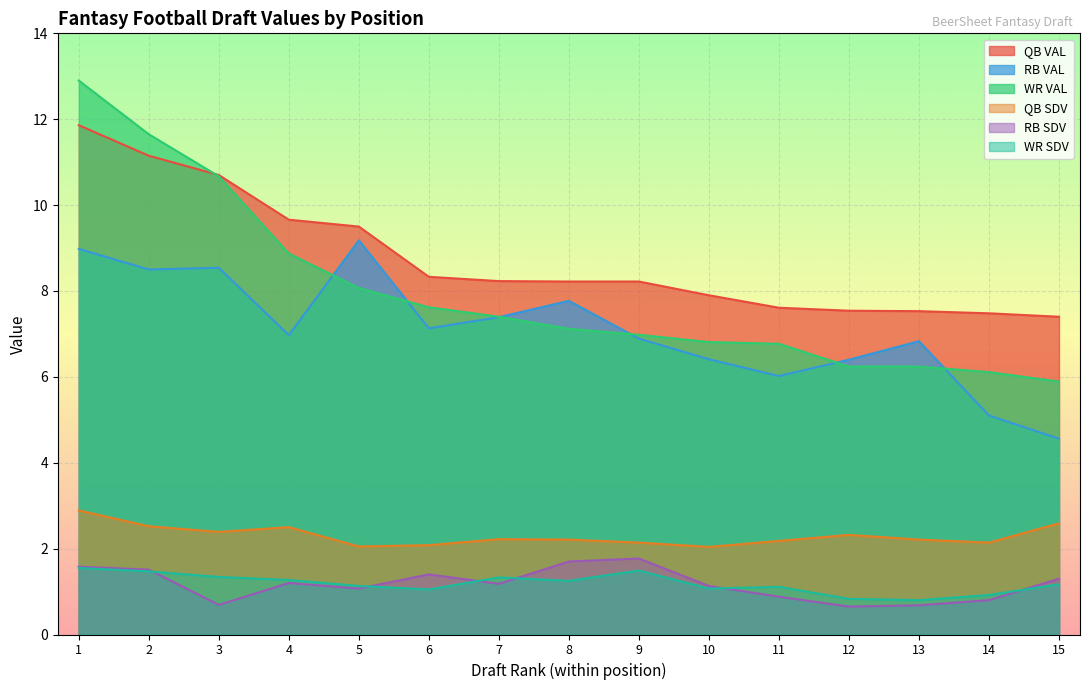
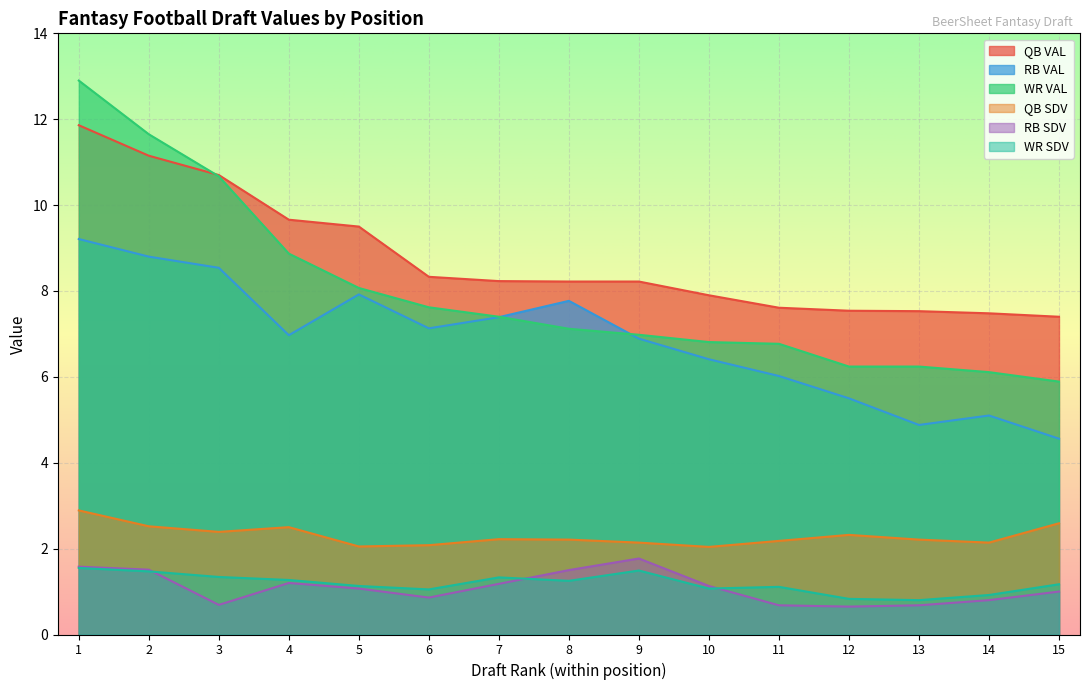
  {
    "RB VAL": {
-     "1": 9.0,
-     "2": 8.5,
+     "1": 9.2,
+     "2": 8.8,
      "3": 8.5,
      "4": 7.0,
-     "5": 9.2,
+     "5": 7.9,
      "6": 7.1,
      "8": 7.8,
      "9": 6.9,
      "10": 6.4,
      "11": 6.0,
-     "12": 6.4,
-     "13": 6.8,
+     "12": 5.5,
+     "13": 4.9,
      "14": 5.1,
      "15": 4.6
    },
    "RB SDV": {
      "3": 0.7,
      "4": 1.2,
      "5": 1.1,
-     "6": 1.4,
+     "6": 0.9,
      "7": 1.2,
-     "8": 1.7,
+     "8": 1.5,
      "9": 1.8,
      "10": 1.1,
-     "11": 0.9,
+     "11": 0.7,
      "12": 0.7,
      "13": 0.7,
      "14": 0.8,
-     "15": 1.3
+     "15": 1.0
    }
  }
